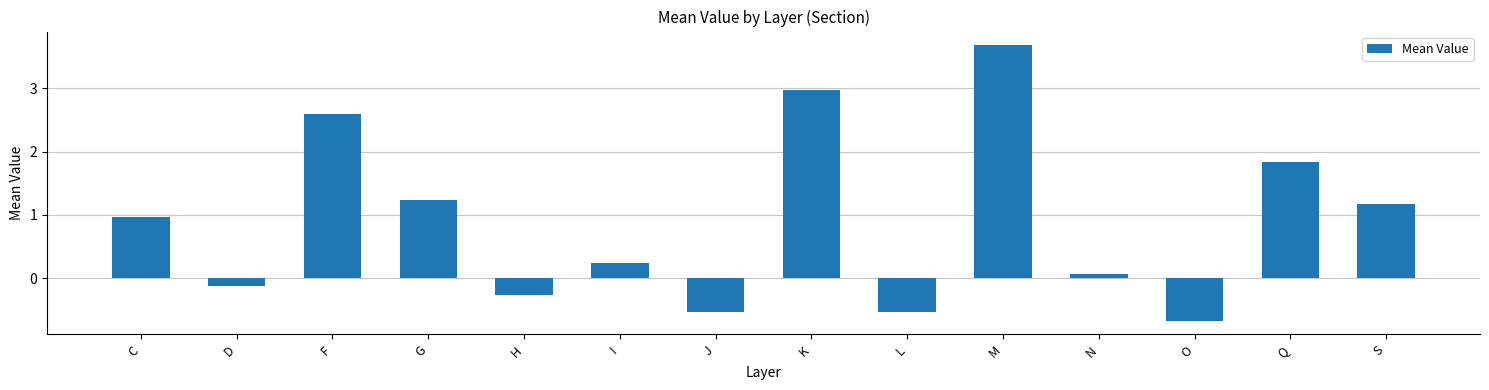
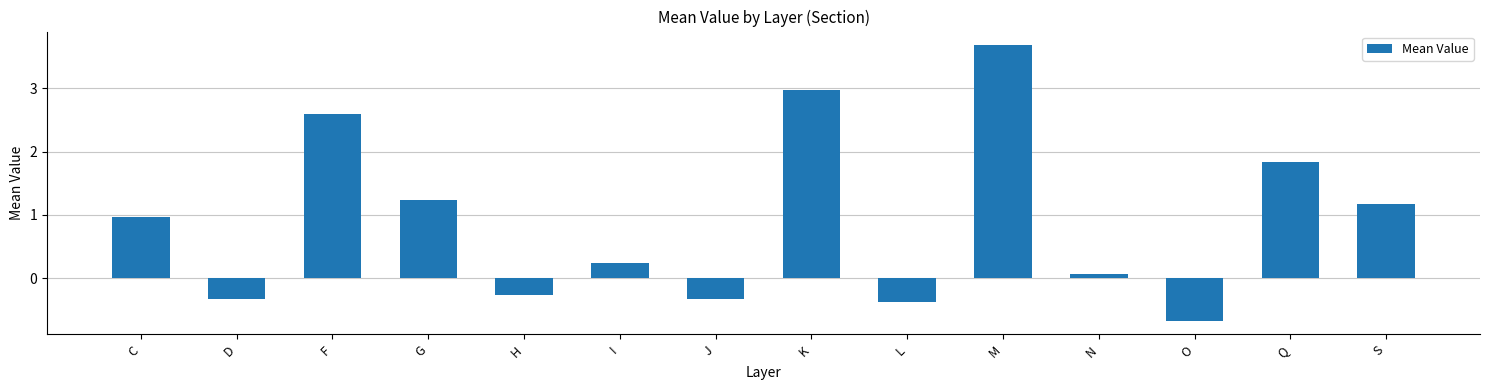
  {
    "C": 1.0,
-   "D": -0.1,
+   "D": -0.3,
    "F": 2.6,
    "G": 1.2,
    "H": -0.3,
    "I": 0.2,
-   "J": -0.5,
+   "J": -0.3,
    "K": 3.0,
-   "L": -0.5,
+   "L": -0.4,
    "M": 3.7,
    "N": 0.1,
    "O": -0.7,
    "Q": 1.8,
    "S": 1.2
  }
